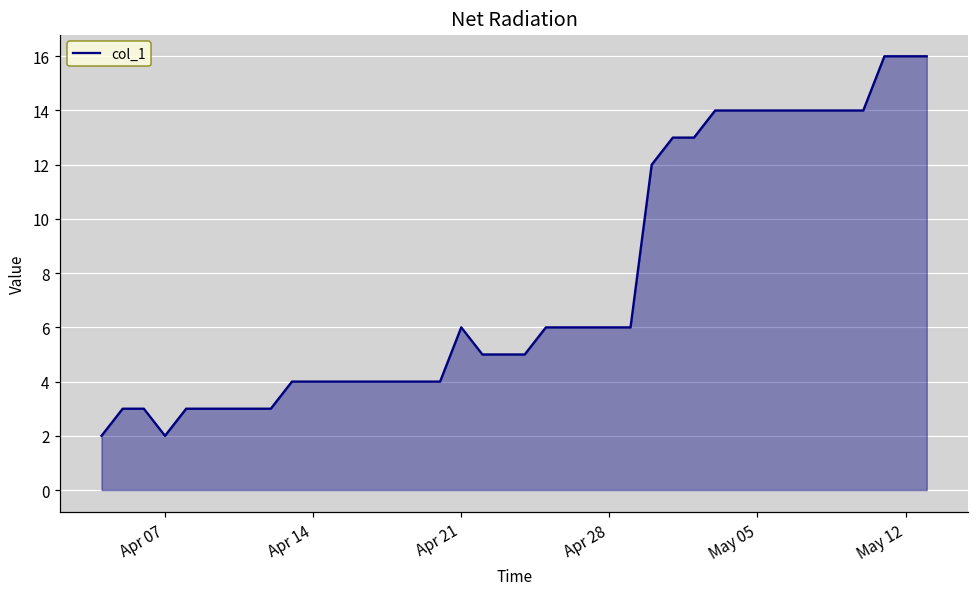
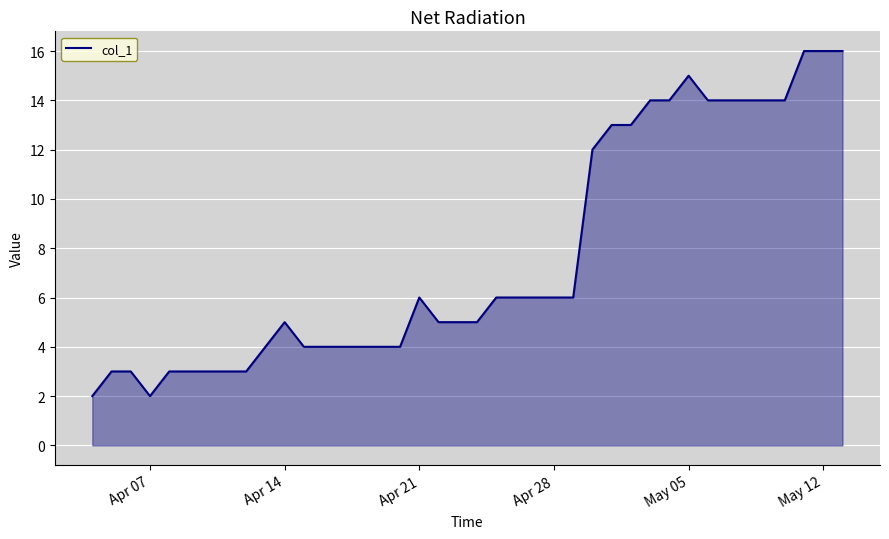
  {
    "Apr 07": 2,
-   "Apr 14": 4,
+   "Apr 14": 5,
    "Apr 21": 6,
    "Apr 28": 6,
-   "May 05": 14,
+   "May 05": 15,
    "May 12": 16
  }
